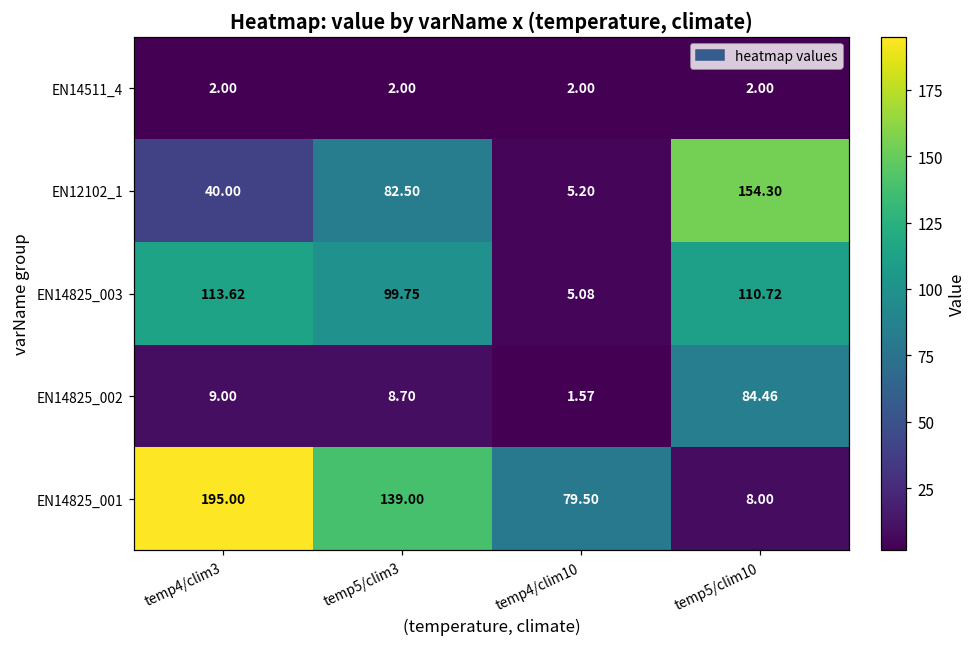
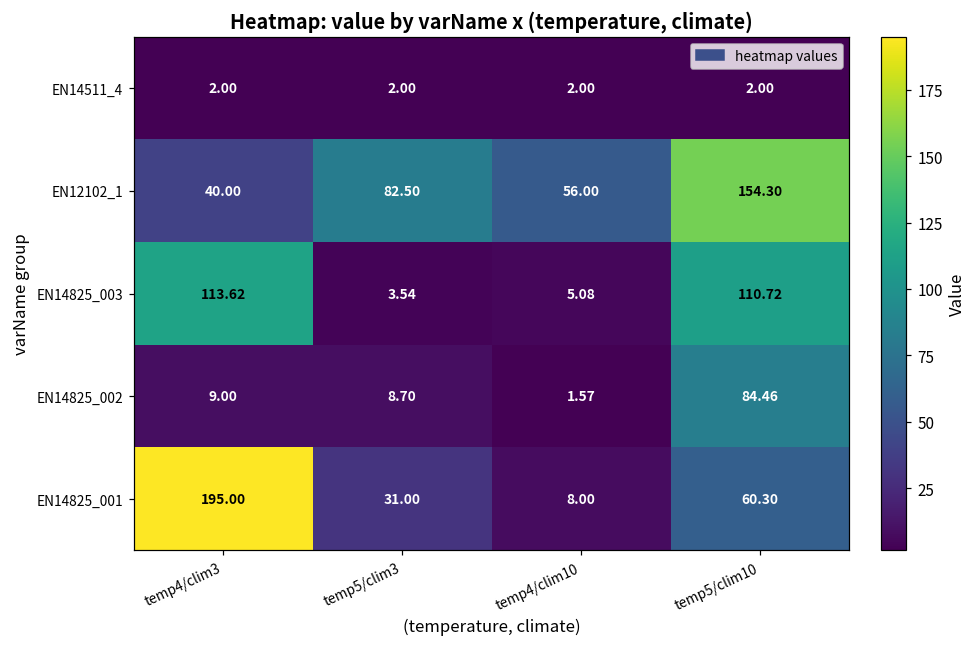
  {
    "EN14511_4": {
      "temp4/clim3": 2.00,
      "temp5/clim3": 2.00,
      "temp4/clim10": 2.00,
      "temp5/clim10": 2.00
    },
    "EN12102_1": {
      "temp4/clim3": 40.00,
      "temp5/clim3": 82.50,
-     "temp4/clim10": 5.20,
+     "temp4/clim10": 56.00,
      "temp5/clim10": 154.30
    },
    "EN14825_003": {
      "temp4/clim3": 113.62,
-     "temp5/clim3": 99.75,
+     "temp5/clim3": 3.54,
      "temp4/clim10": 5.08,
      "temp5/clim10": 110.72
    },
    "EN14825_002": {
      "temp4/clim3": 9.00,
      "temp5/clim3": 8.70,
      "temp4/clim10": 1.57,
      "temp5/clim10": 84.46
    },
    "EN14825_001": {
      "temp4/clim3": 195.00,
-     "temp5/clim3": 139.00,
-     "temp4/clim10": 79.50,
-     "temp5/clim10": 8.00
+     "temp5/clim3": 31.00,
+     "temp4/clim10": 8.00,
+     "temp5/clim10": 60.30
    }
  }
